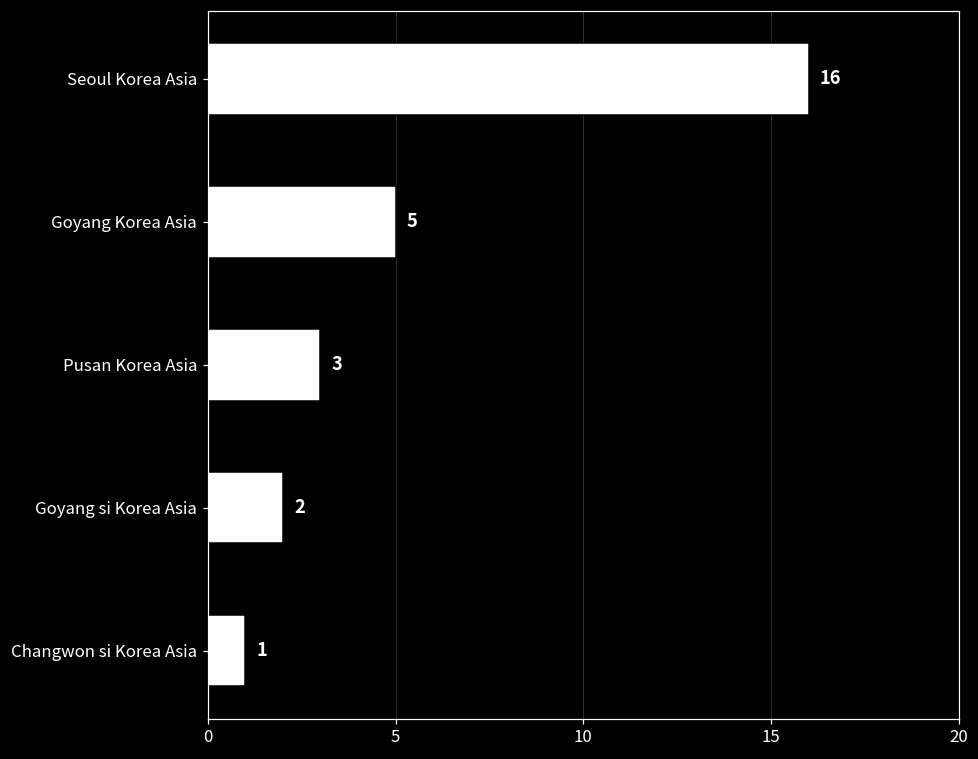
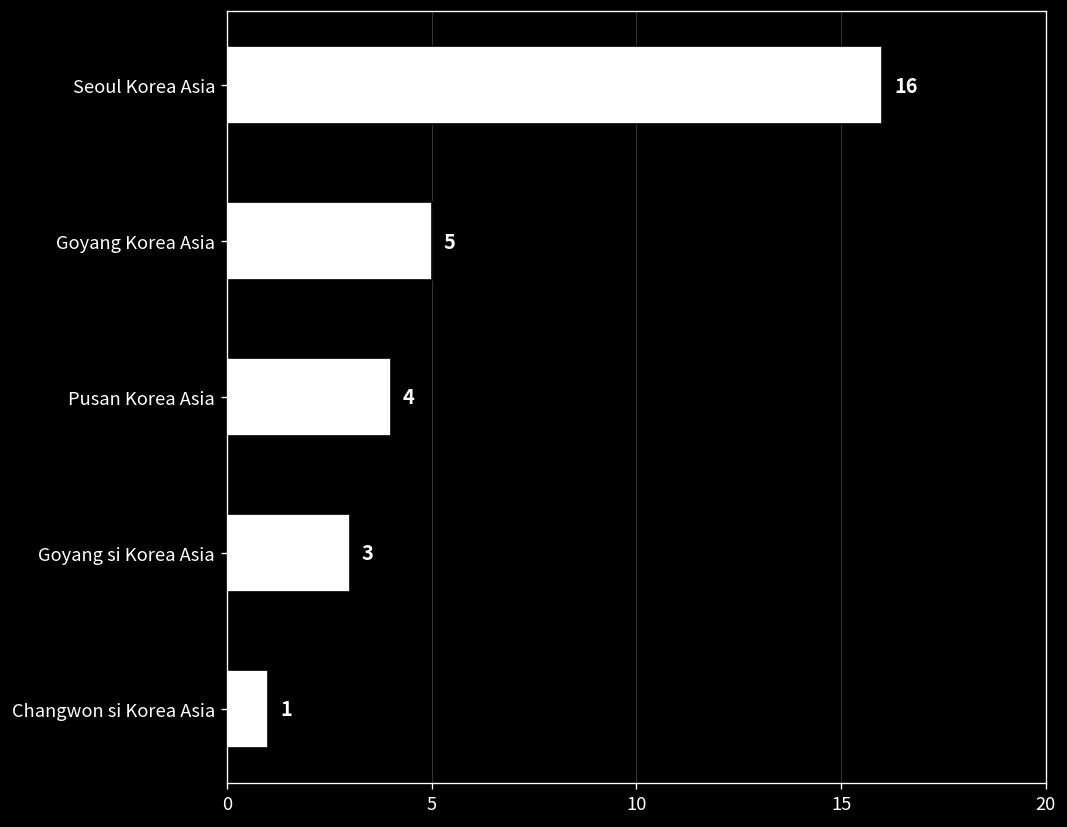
  {
    "Seoul Korea Asia": 16,
    "Goyang Korea Asia": 5,
-   "Pusan Korea Asia": 3,
-   "Goyang si Korea Asia": 2,
+   "Pusan Korea Asia": 4,
+   "Goyang si Korea Asia": 3,
    "Changwon si Korea Asia": 1
  }
